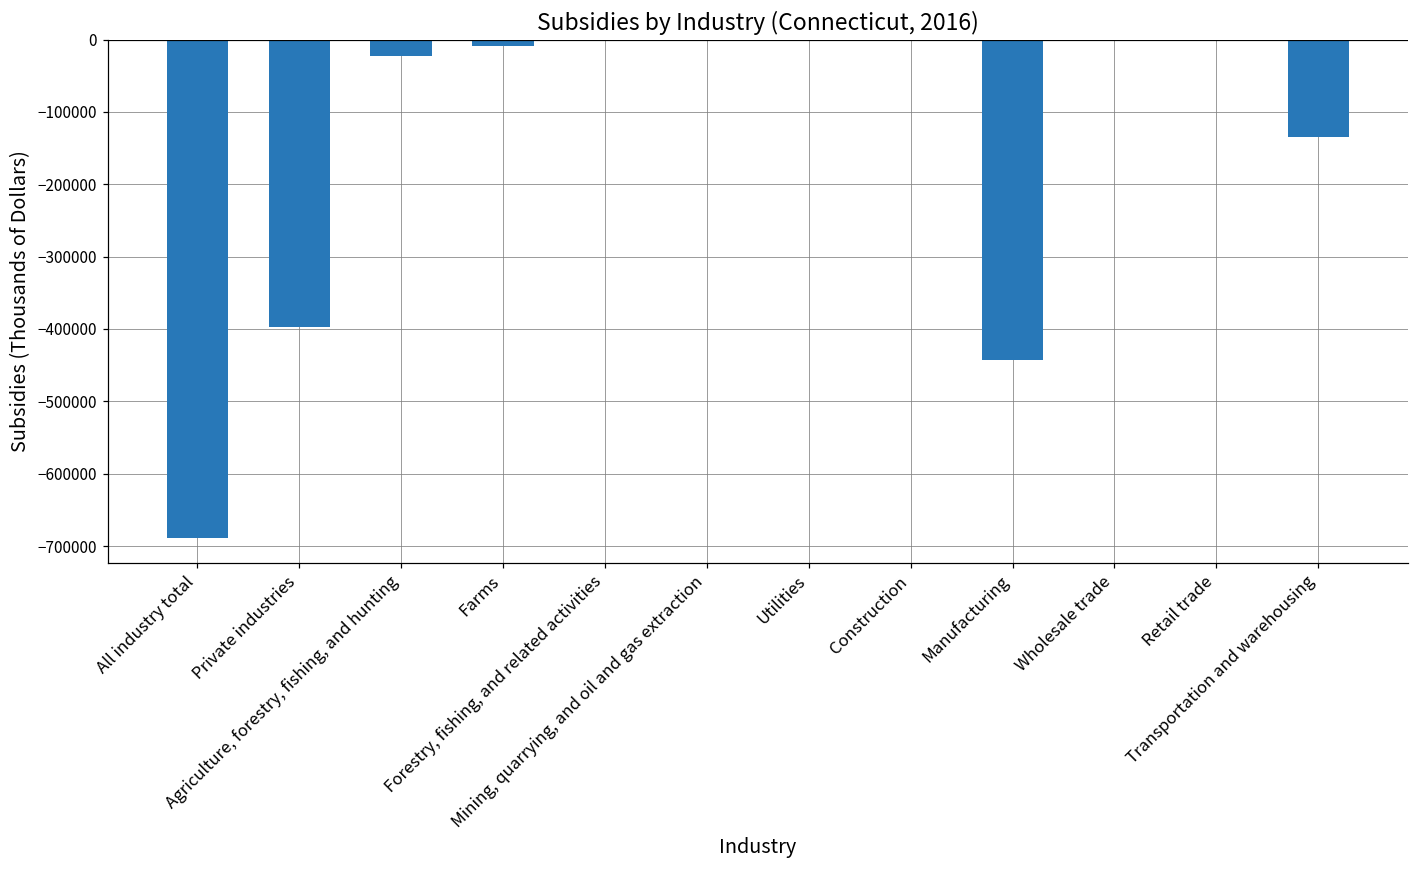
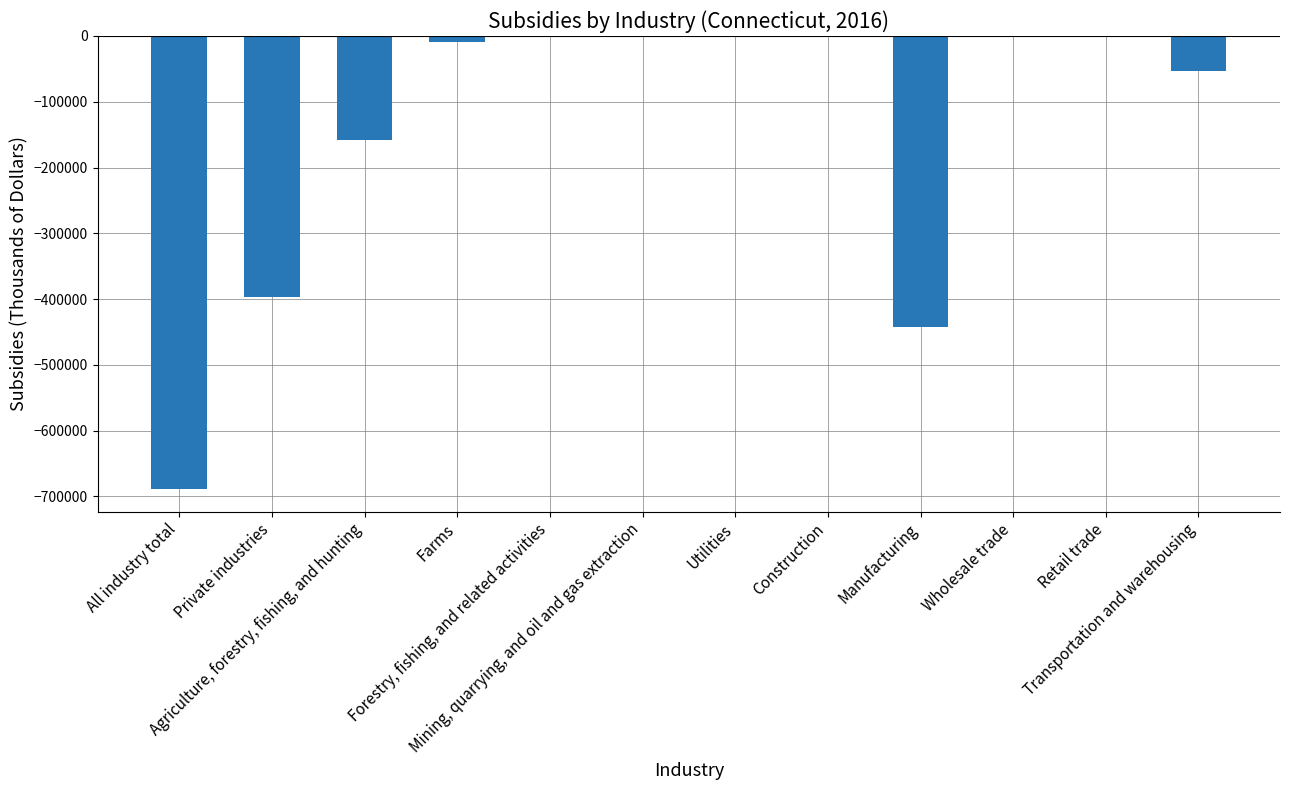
  {
    "All industry total": -690000,
    "Private industries": -400000,
-   "Agriculture, forestry, fishing, and hunting": -20000,
+   "Agriculture, forestry, fishing, and hunting": -160000,
    "Farms": -10000,
    "Forestry, fishing, and related activities": 0,
    "Mining, quarrying, and oil and gas extraction": 0,
    "Utilities": 0,
    "Construction": 0,
    "Manufacturing": -440000,
    "Wholesale trade": 0,
    "Retail trade": 0,
-   "Transportation and warehousing": -130000
+   "Transportation and warehousing": -50000
  }
